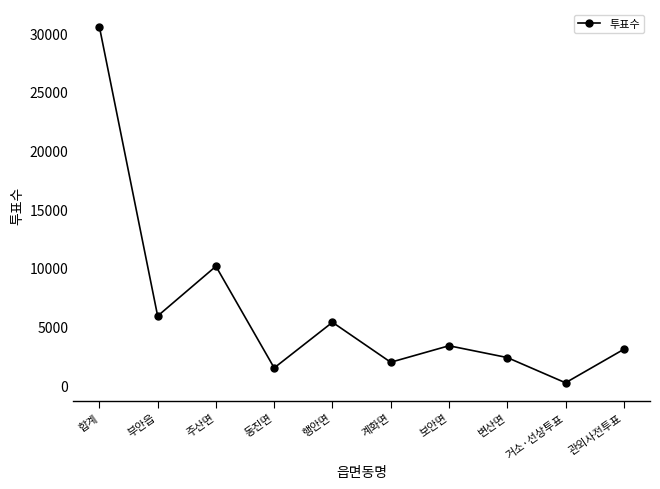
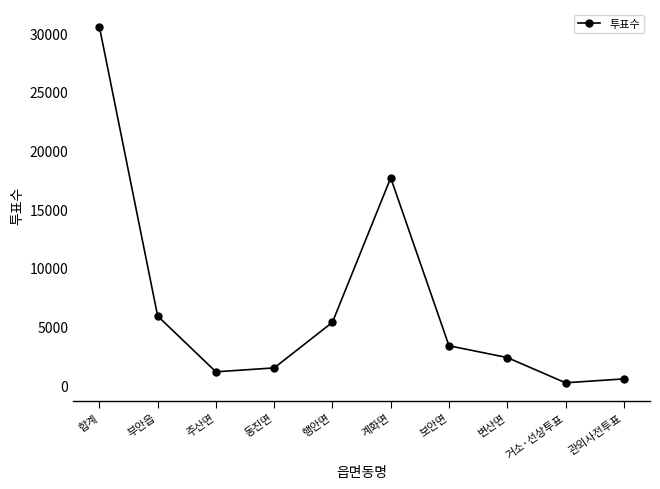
  {
    "합계": 30500,
    "부안읍": 5900,
-   "주산면": 10100,
+   "주산면": 1200,
    "동진면": 1500,
    "행안면": 5400,
-   "계화면": 2000,
+   "계화면": 17700,
    "보안면": 3400,
    "변산면": 2400,
    "거소·선상투표": 200,
-   "관외사전투표": 3100
+   "관외사전투표": 500
  }
